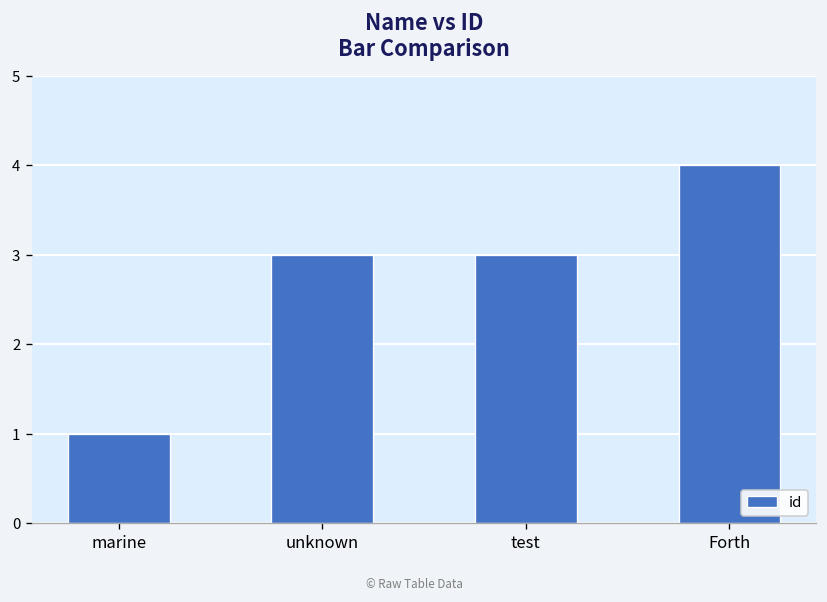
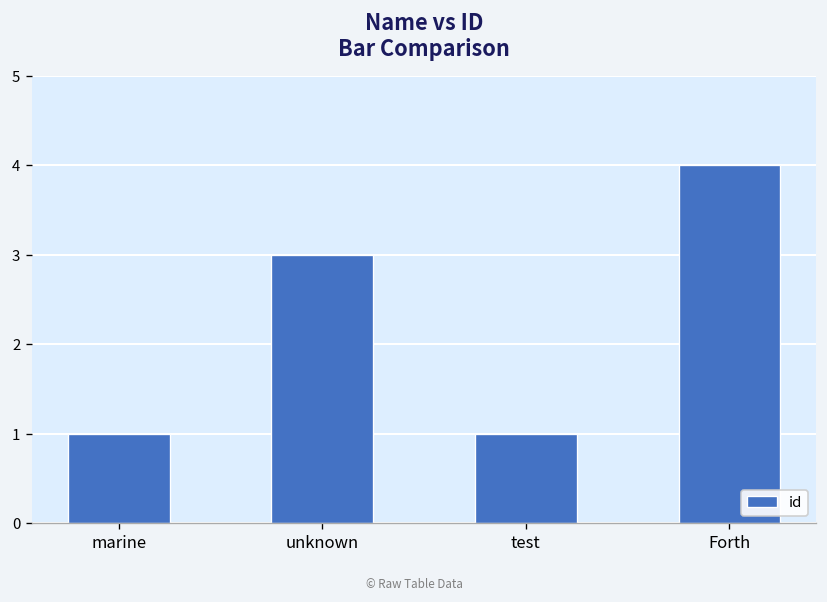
  {
    "marine": 1,
    "unknown": 3,
-   "test": 3,
+   "test": 1,
    "Forth": 4
  }
